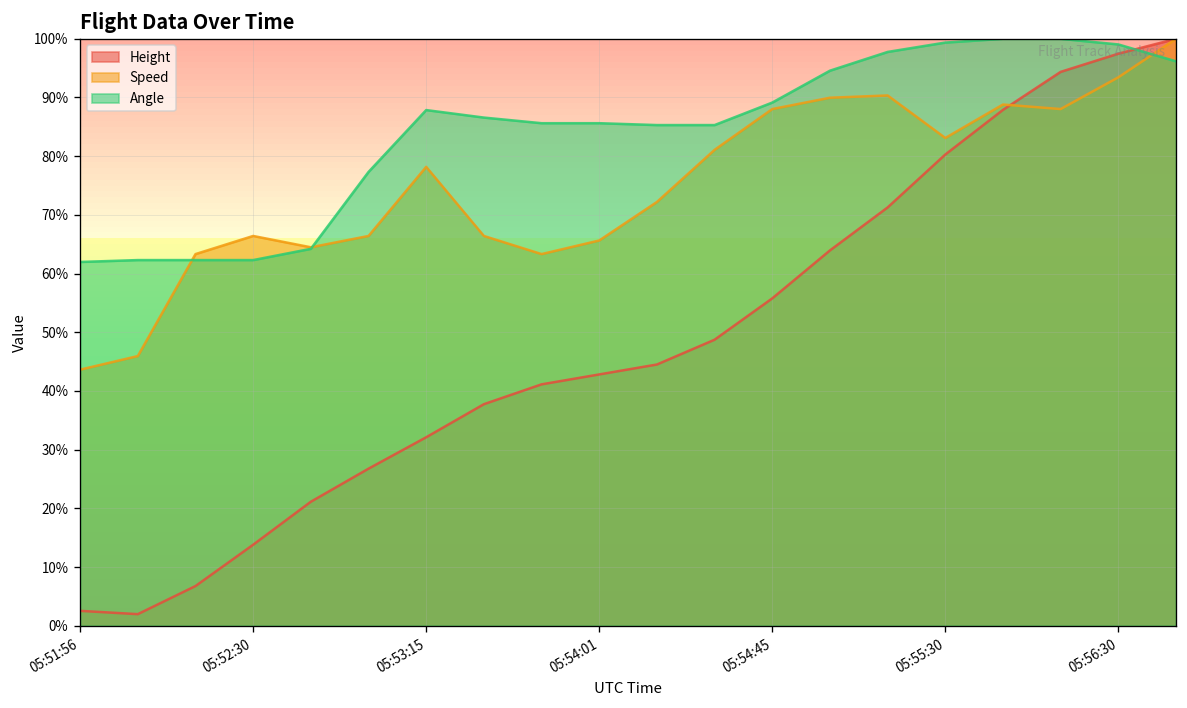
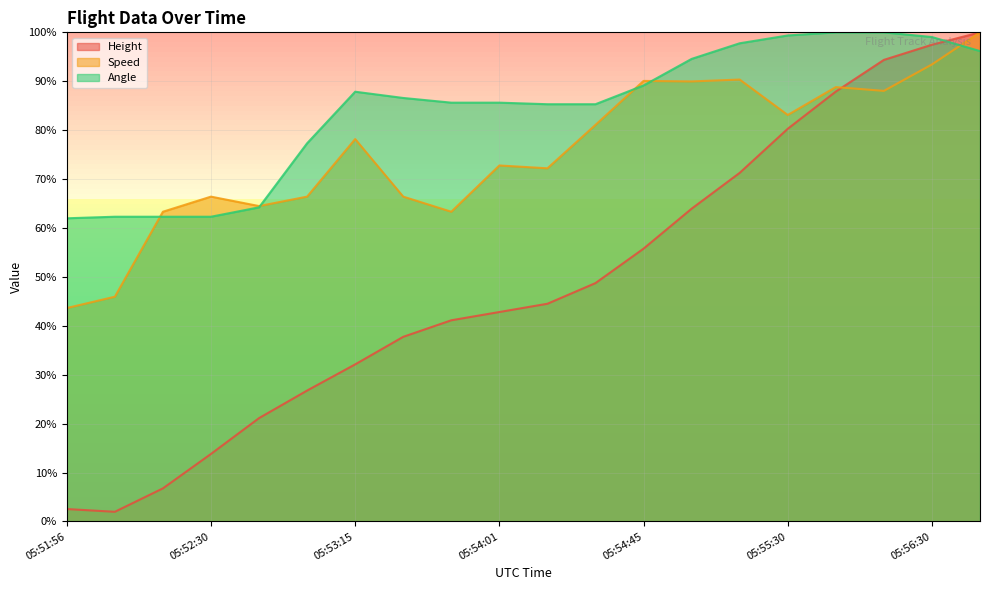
  {
    "Height": {
      "05:51:56": "3%",
      "05:52:30": "14%",
      "05:53:15": "32%",
      "05:54:01": "43%",
      "05:54:45": "56%",
      "05:55:30": "80%",
      "05:56:30": "97%"
    },
    "Speed": {
      "05:51:56": "44%",
      "05:52:30": "66%",
      "05:53:15": "78%",
-     "05:54:01": "66%",
-     "05:54:45": "88%",
+     "05:54:01": "73%",
+     "05:54:45": "90%",
      "05:55:30": "83%",
      "05:56:30": "93%"
    },
    "Angle": {
      "05:51:56": "62%",
      "05:52:30": "62%",
      "05:53:15": "88%",
      "05:54:01": "86%",
      "05:54:45": "89%",
      "05:55:30": "99%",
      "05:56:30": "99%"
    }
  }
